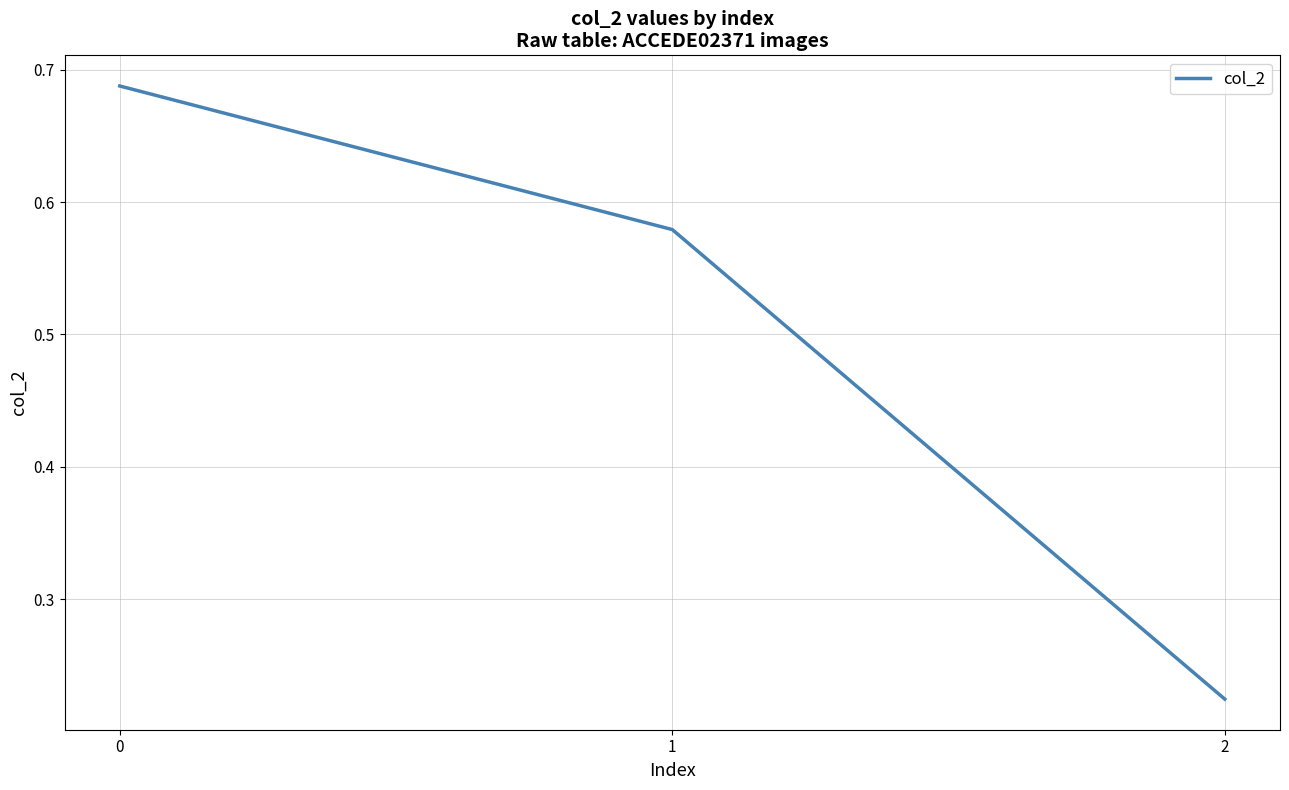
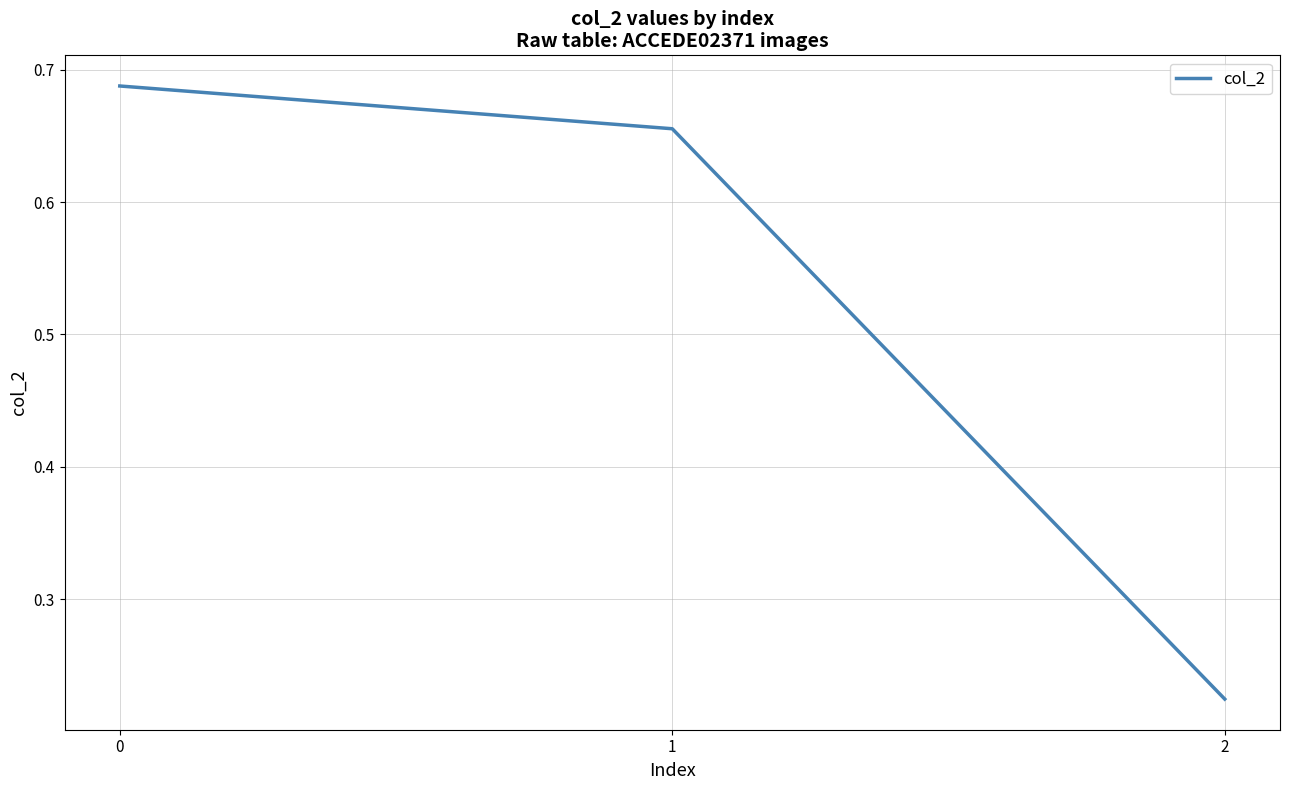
  {
    "0": 0.688,
-   "1": 0.579,
+   "1": 0.655,
    "2": 0.224
  }
